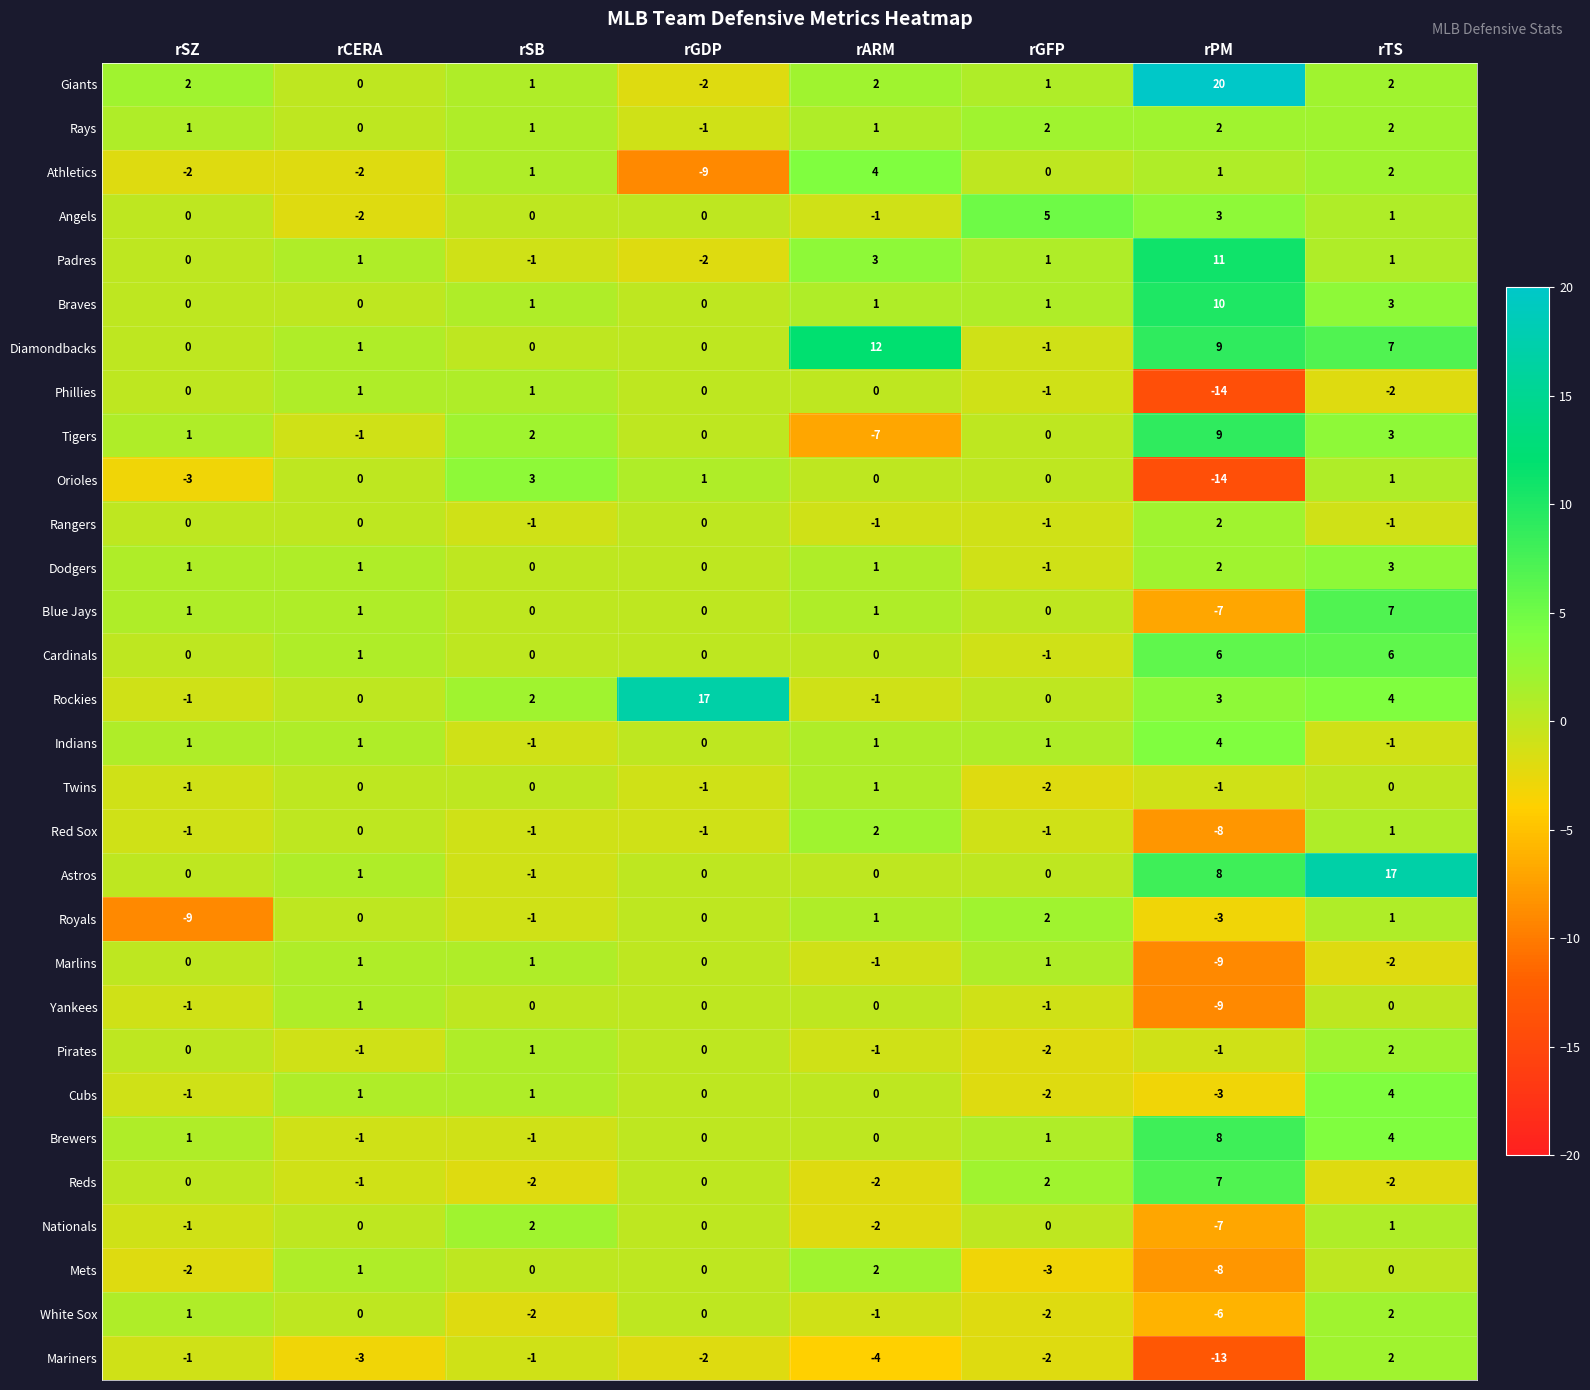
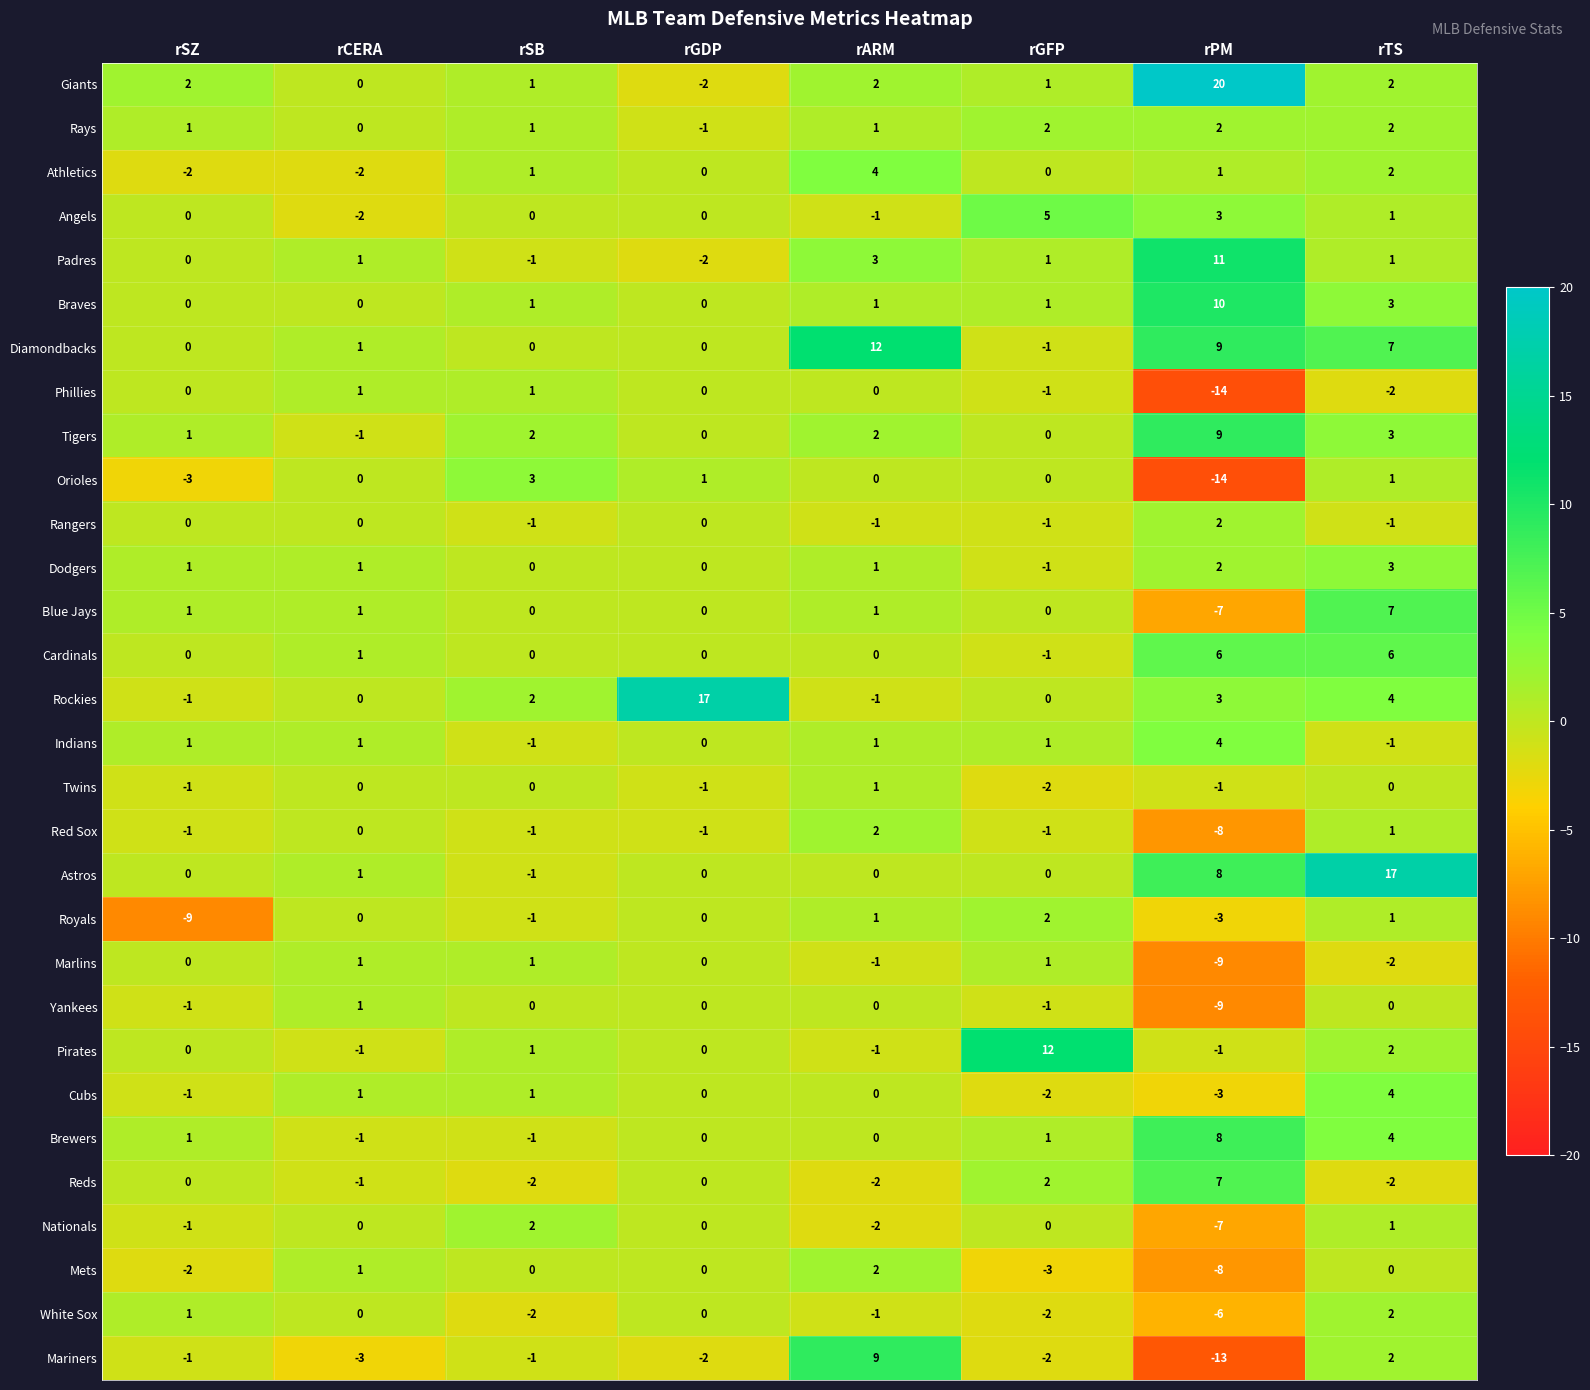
  {
    "Athletics": {
      "rSZ": -2,
      "rCERA": -2,
      "rSB": 1,
-     "rGDP": -9,
+     "rGDP": 0,
      "rARM": 4,
      "rGFP": 0,
      "rPM": 1,
      "rTS": 2
    },
    "Tigers": {
      "rSZ": 1,
      "rCERA": -1,
      "rSB": 2,
      "rGDP": 0,
-     "rARM": -7,
+     "rARM": 2,
      "rGFP": 0,
      "rPM": 9,
      "rTS": 3
    },
    "Pirates": {
      "rSZ": 0,
      "rCERA": -1,
      "rSB": 1,
      "rGDP": 0,
      "rARM": -1,
-     "rGFP": -2,
+     "rGFP": 12,
      "rPM": -1,
      "rTS": 2
    },
    "Mariners": {
      "rSZ": -1,
      "rCERA": -3,
      "rSB": -1,
      "rGDP": -2,
-     "rARM": -4,
+     "rARM": 9,
      "rGFP": -2,
      "rPM": -13,
      "rTS": 2
    }
  }
